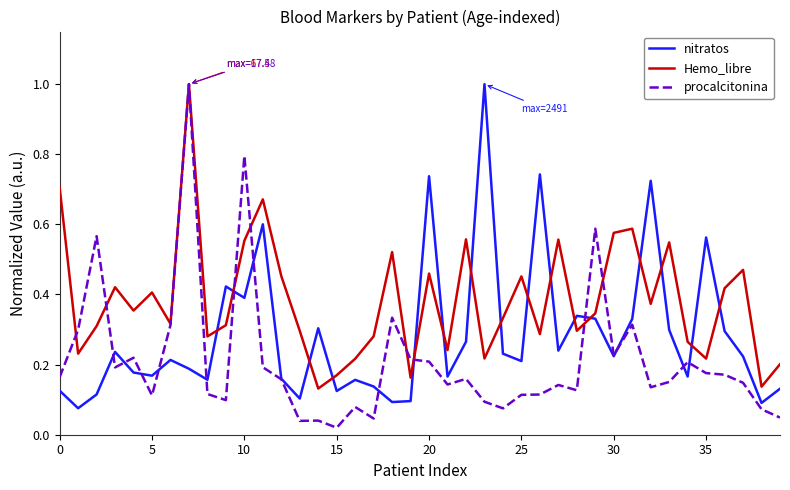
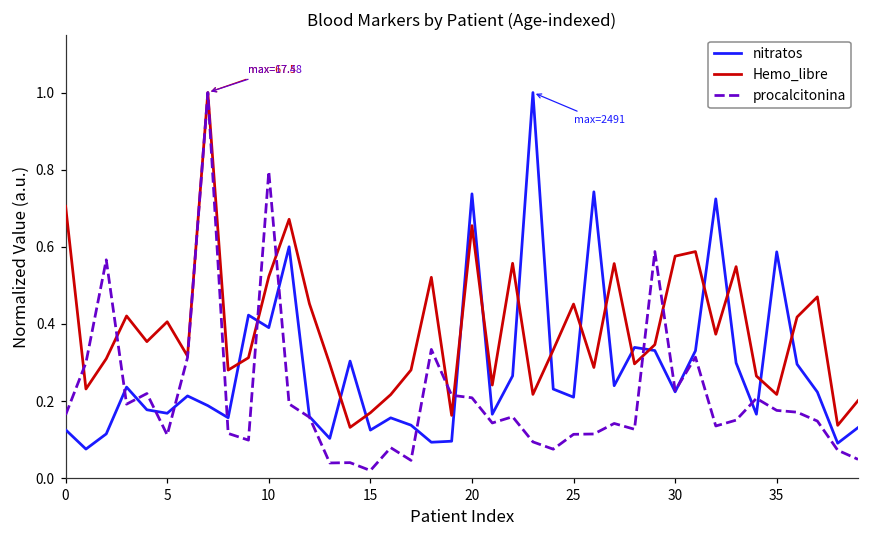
  {
    "nitratos": {
      "0": 0.13,
      "5": 0.17,
      "10": 0.39,
      "15": 0.12,
      "20": 0.74,
      "25": 0.21,
-     "35": 0.56
+     "35": 0.59
    },
    "Hemo_libre": {
      "0": 0.71,
      "5": 0.41,
-     "10": 0.55,
+     "10": 0.52,
      "15": 0.17,
-     "20": 0.46,
+     "20": 0.65,
      "25": 0.45,
      "30": 0.58,
      "35": 0.22
    },
    "procalcitonina": {
      "0": 0.16,
      "5": 0.11,
      "10": 0.80,
      "15": 0.02,
      "20": 0.21,
      "25": 0.11,
      "35": 0.18
    }
  }
